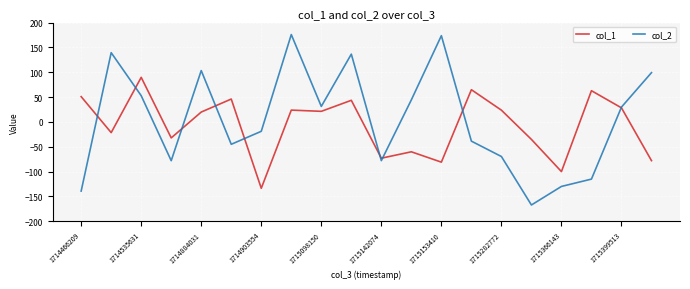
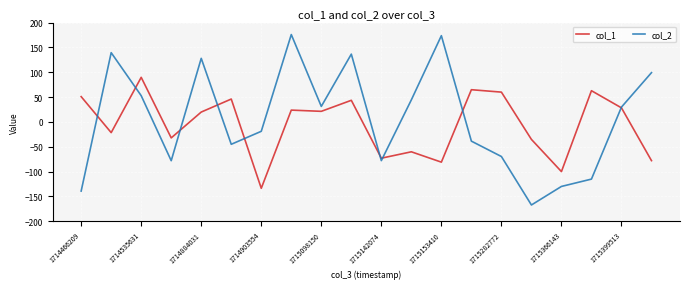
  {
    "col_1": {
      "1714466209": 50,
      "1714535631": 90,
      "1714884031": 20,
      "1714903554": -130,
      "1715098150": 20,
      "1715153410": -80,
-     "1715282772": 20,
+     "1715282772": 60,
      "1715366143": -100
    },
    "col_2": {
      "1714466209": -140,
      "1714535631": 50,
-     "1714884031": 100,
+     "1714884031": 130,
      "1714903554": -20,
      "1715098150": 30,
      "1715153410": 170,
      "1715282772": -70,
      "1715366143": -130
    }
  }
